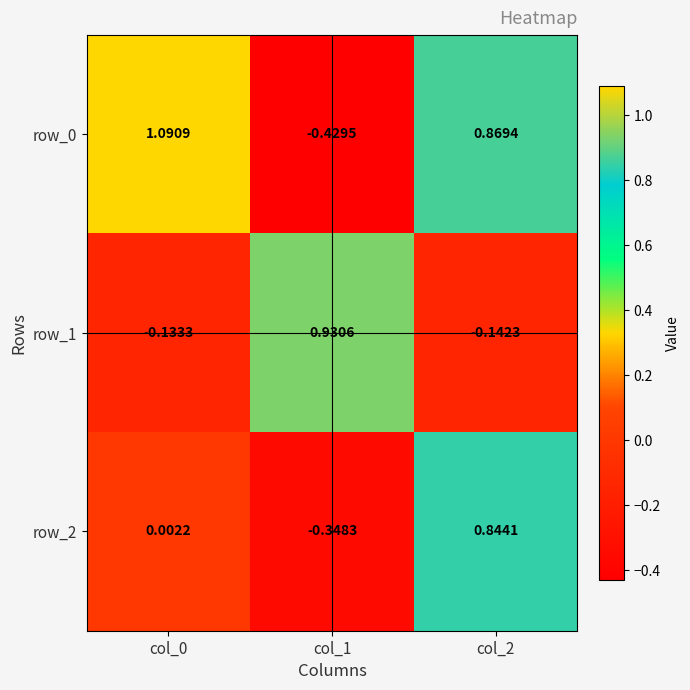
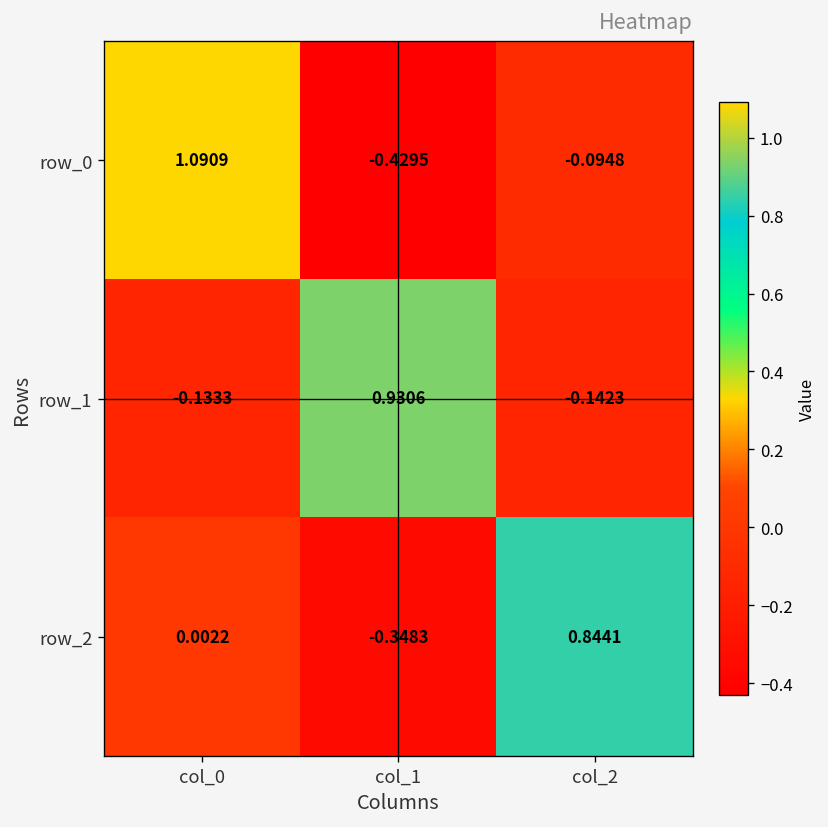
  {
    "row_0": {
      "col_0": 1.0909,
      "col_1": -0.4295,
-     "col_2": 0.8694
+     "col_2": -0.0948
    },
    "row_1": {
      "col_0": -0.1333,
      "col_1": 0.9306,
      "col_2": -0.1423
    },
    "row_2": {
      "col_0": 0.0022,
      "col_1": -0.3483,
      "col_2": 0.8441
    }
  }
